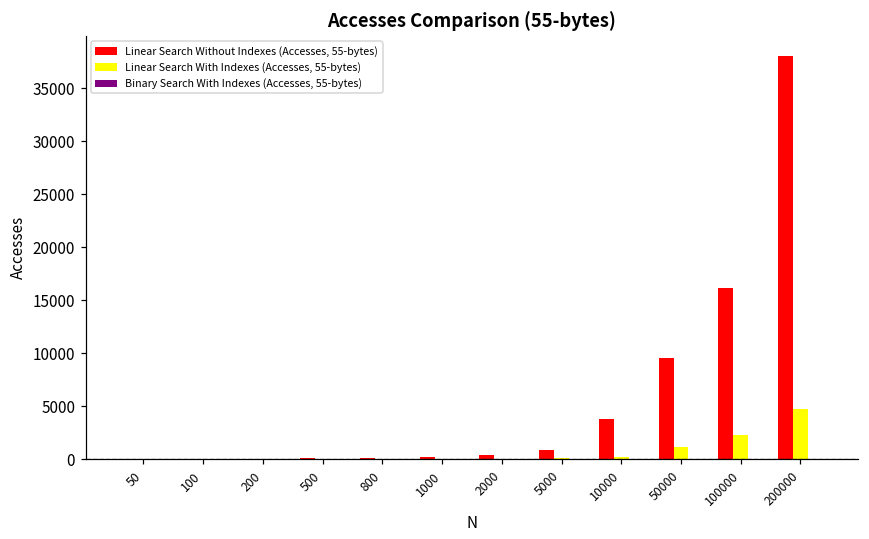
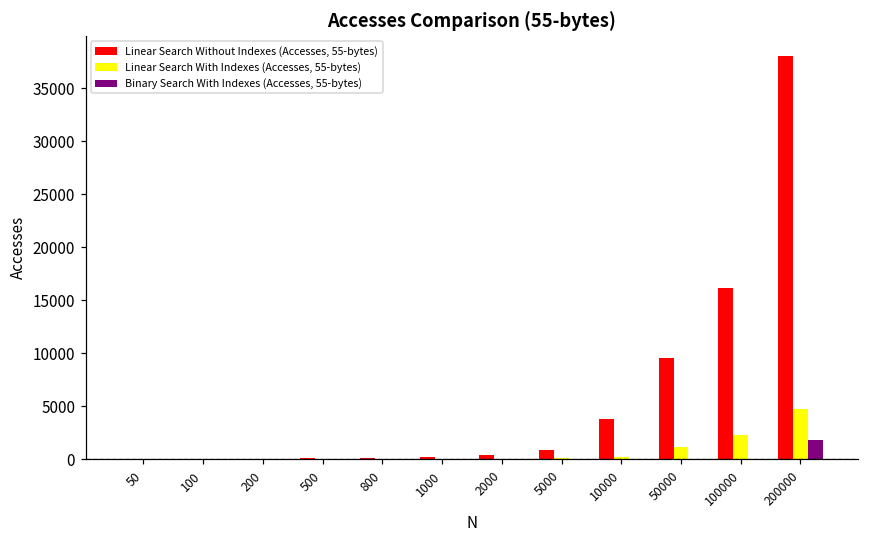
  {
    "Linear Search Without Indexes (Accesses, 55-bytes)": {
      "2000": 0,
      "5000": 1000,
      "10000": 4000,
      "50000": 10000,
      "100000": 16000,
      "200000": 38000
    },
    "Linear Search With Indexes (Accesses, 55-bytes)": {
      "50000": 1000,
      "100000": 2000,
      "200000": 5000
    },
    "Binary Search With Indexes (Accesses, 55-bytes)": {
-     "200000": 0
+     "200000": 2000
    }
  }
